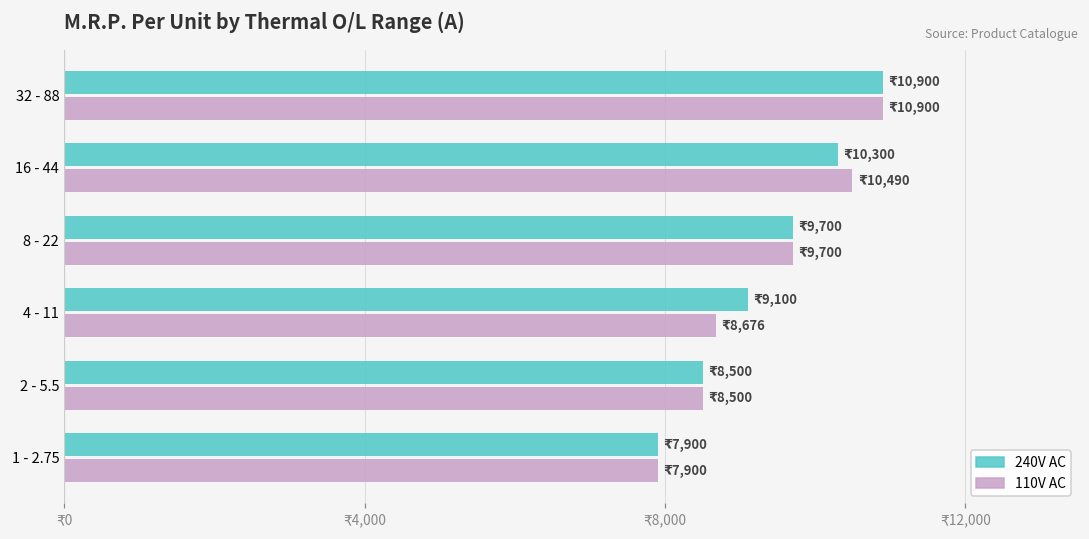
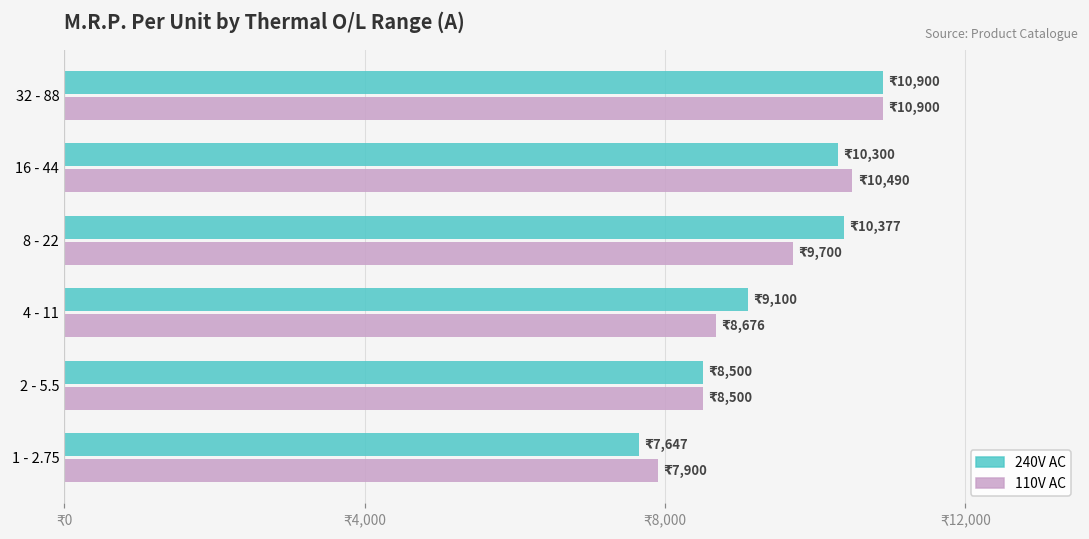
  {
    "240V AC": {
      "32 - 88": "10,900",
      "16 - 44": "10,300",
-     "8 - 22": "9,700",
+     "8 - 22": "10,377",
      "4 - 11": "9,100",
      "2 - 5.5": "8,500",
-     "1 - 2.75": "7,900"
+     "1 - 2.75": "7,647"
    },
    "110V AC": {
      "32 - 88": "10,900",
      "16 - 44": "10,490",
      "8 - 22": "9,700",
      "4 - 11": "8,676",
      "2 - 5.5": "8,500",
      "1 - 2.75": "7,900"
    }
  }
